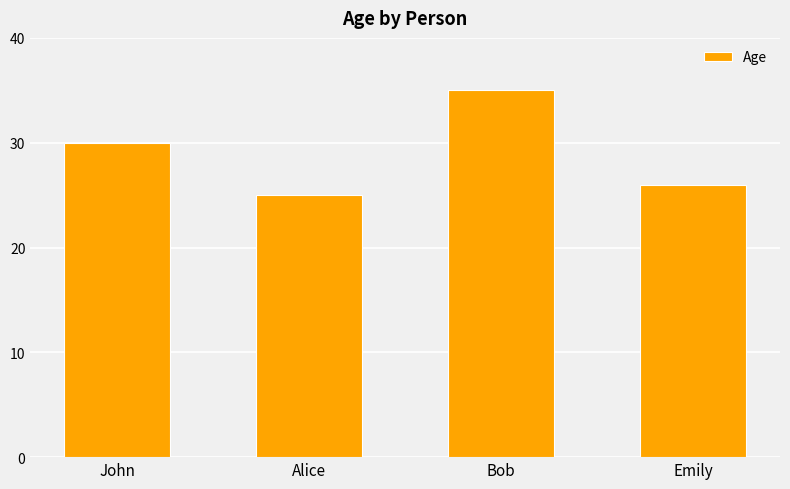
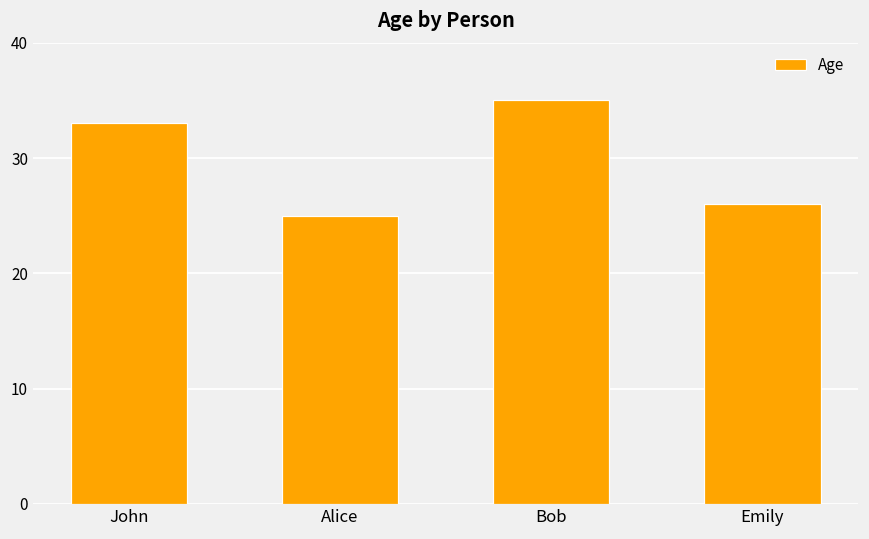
  {
-   "John": 30,
+   "John": 33,
    "Alice": 25,
    "Bob": 35,
    "Emily": 26
  }
